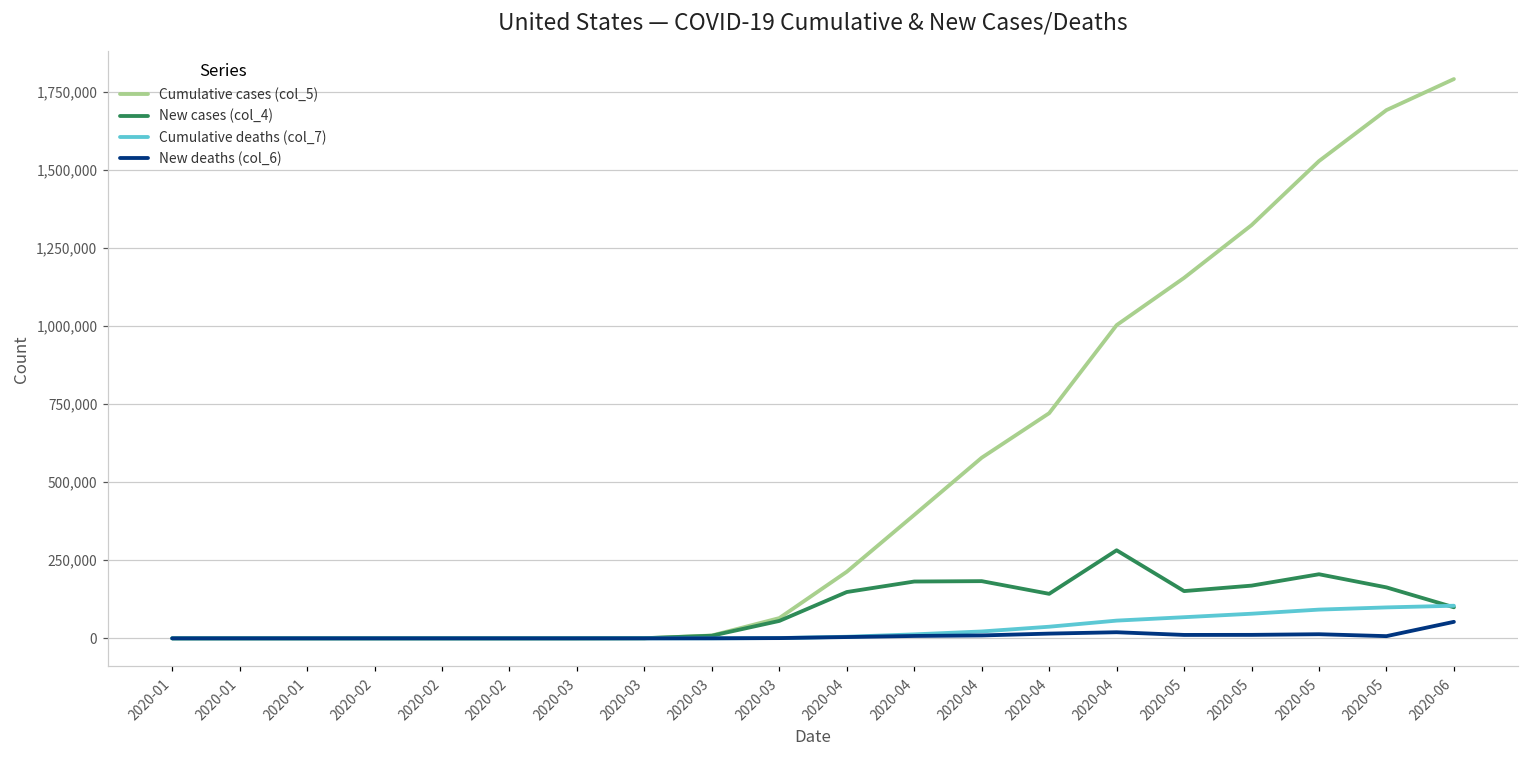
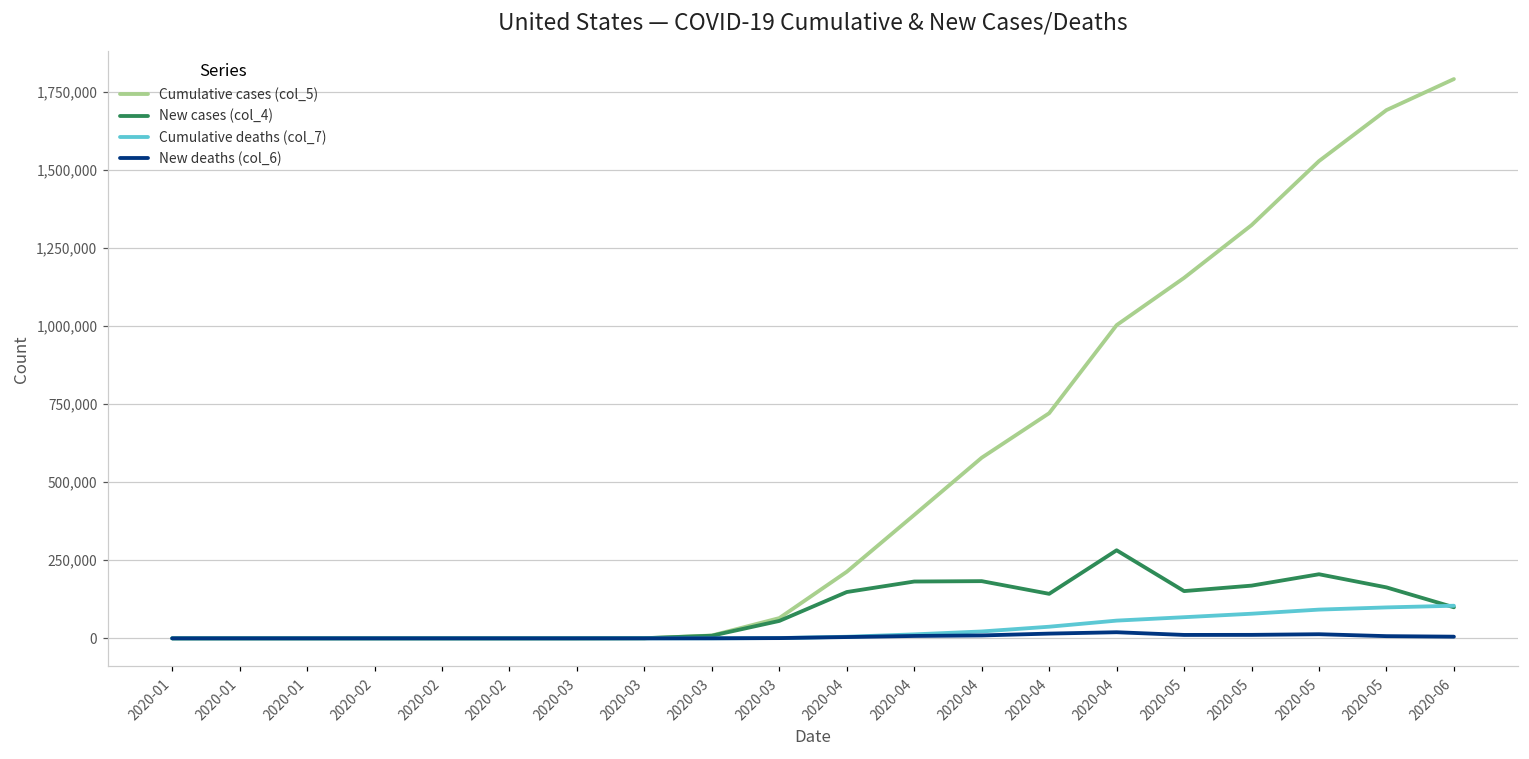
  {
    "Cumulative cases (col_5)": {
      "2020-06": "1,790,000"
    },
    "New deaths (col_6)": {
-     "2020-06": "50,000"
+     "2020-06": "10,000"
    }
  }
